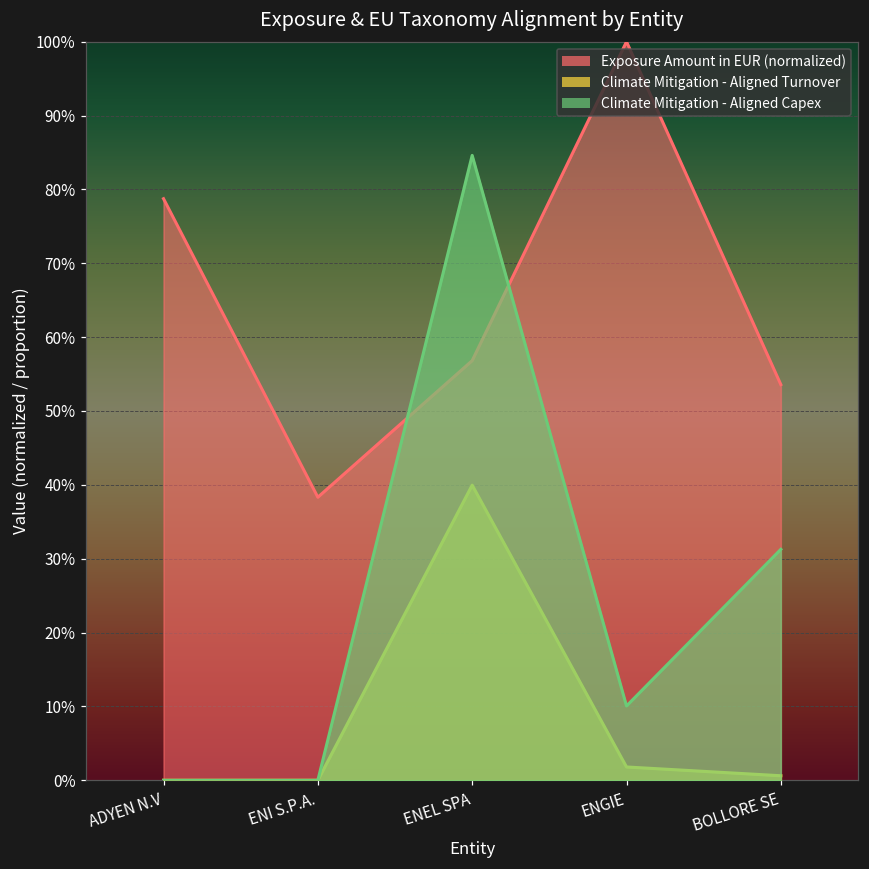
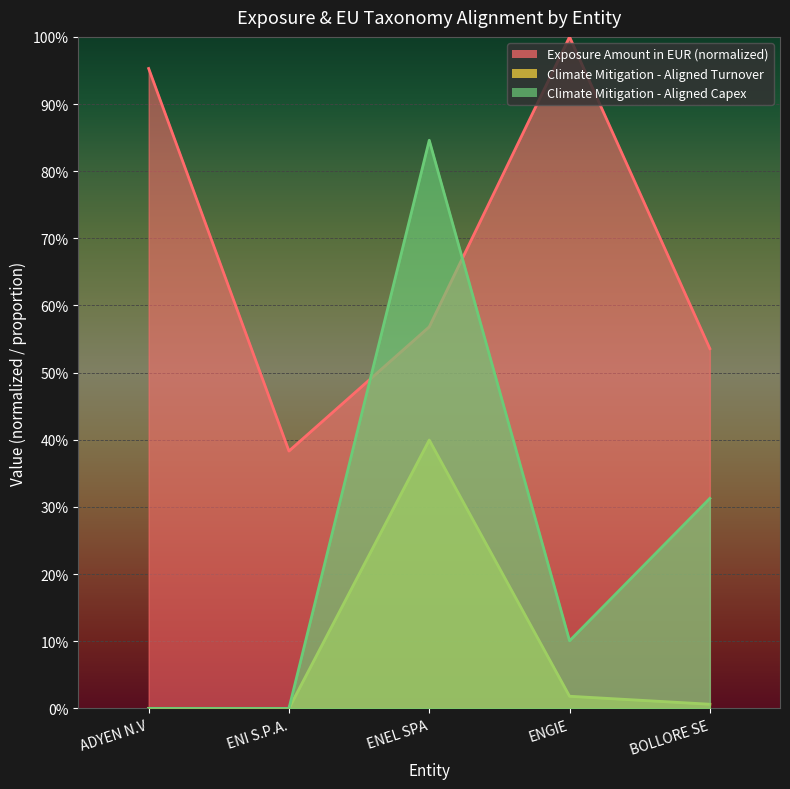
  {
    "Exposure Amount in EUR (normalized)": {
-     "ADYEN N.V": "79%",
+     "ADYEN N.V": "95%",
      "ENI S.P.A.": "38%",
      "ENEL SPA": "57%",
      "ENGIE": "100%",
      "BOLLORE SE": "54%"
    }
  }
